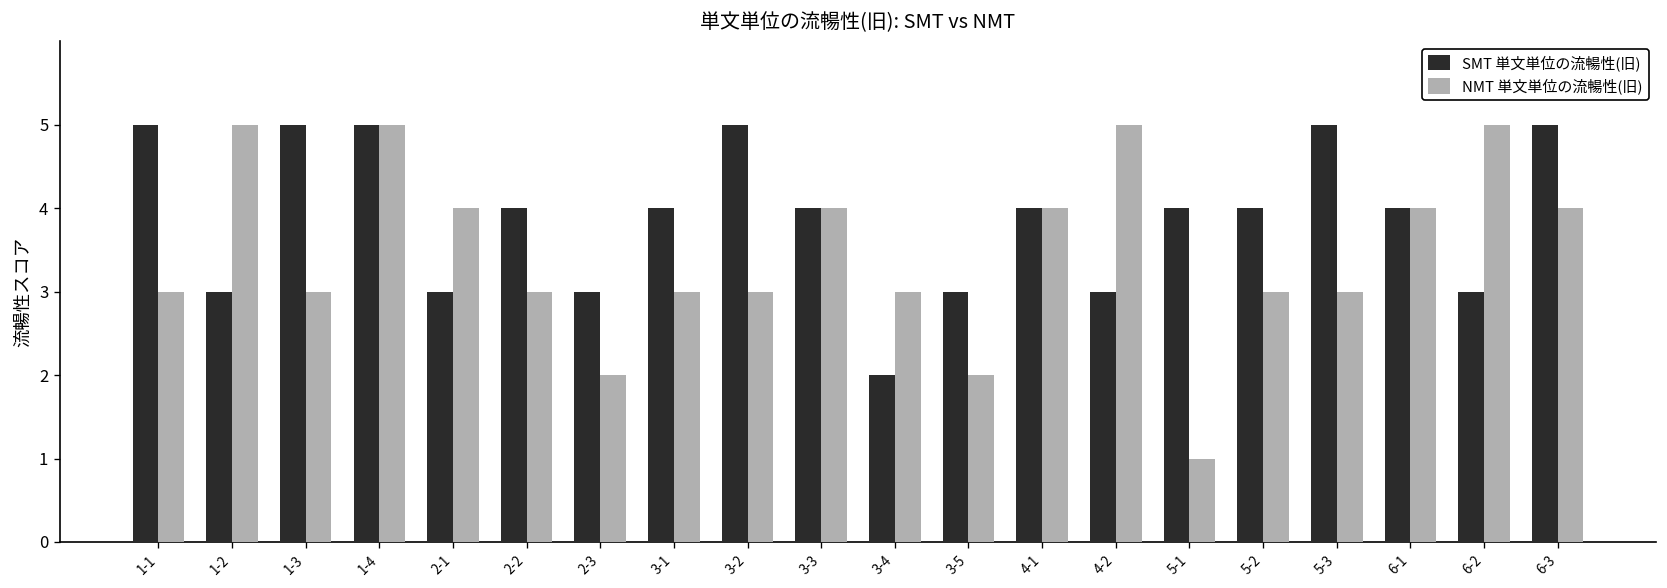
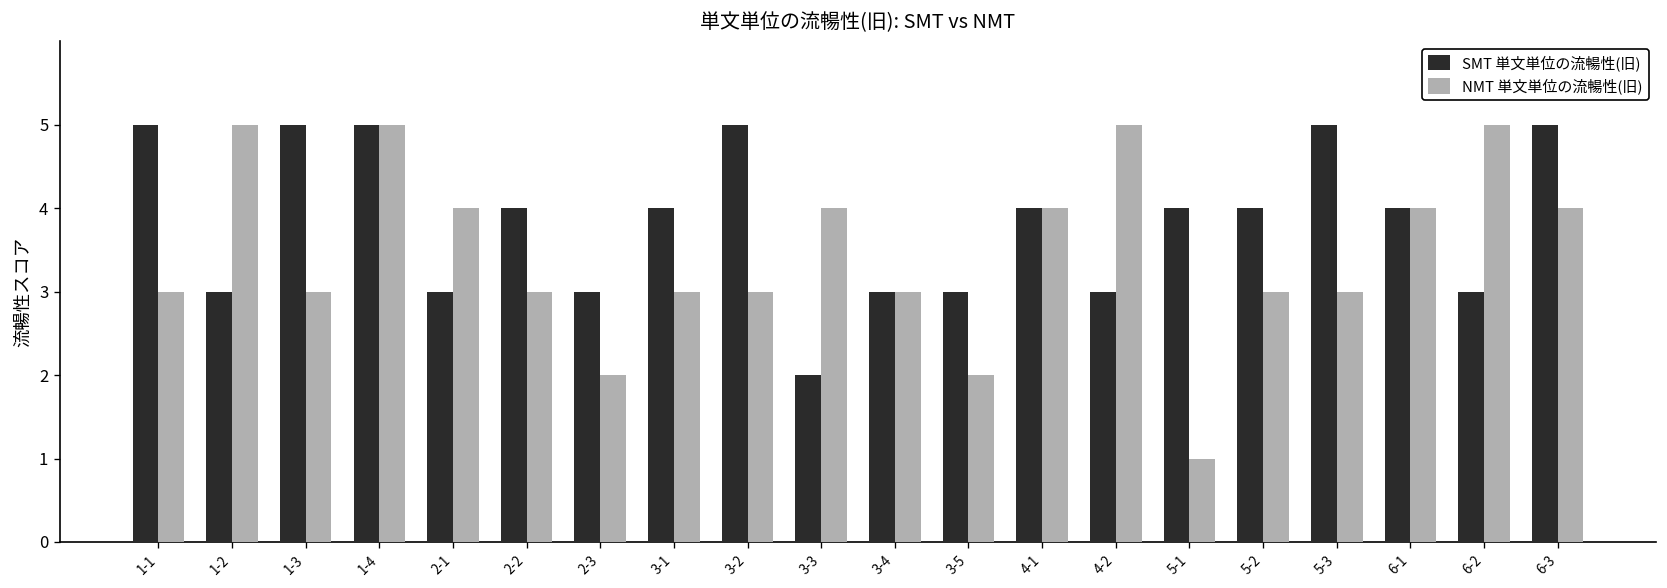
  {
    "SMT 単文単位の流暢性(旧)": {
      "1-1": 5,
      "1-2": 3,
      "1-3": 5,
      "1-4": 5,
      "2-1": 3,
      "2-2": 4,
      "2-3": 3,
      "3-1": 4,
      "3-2": 5,
-     "3-3": 4,
-     "3-4": 2,
+     "3-3": 2,
+     "3-4": 3,
      "3-5": 3,
      "4-1": 4,
      "4-2": 3,
      "5-1": 4,
      "5-2": 4,
      "5-3": 5,
      "6-1": 4,
      "6-2": 3,
      "6-3": 5
    },
    "NMT 単文単位の流暢性(旧)": {
      "1-1": 3,
      "1-2": 5,
      "1-3": 3,
      "1-4": 5,
      "2-1": 4,
      "2-2": 3,
      "2-3": 2,
      "3-1": 3,
      "3-2": 3,
      "3-3": 4,
      "3-4": 3,
      "3-5": 2,
      "4-1": 4,
      "4-2": 5,
      "5-1": 1,
      "5-2": 3,
      "5-3": 3,
      "6-1": 4,
      "6-2": 5,
      "6-3": 4
    }
  }
